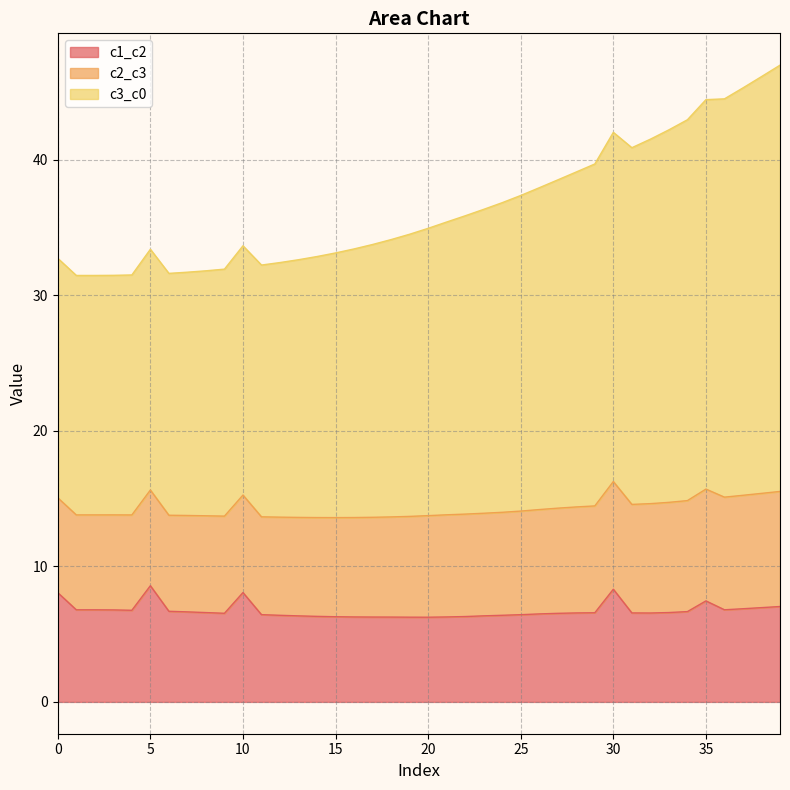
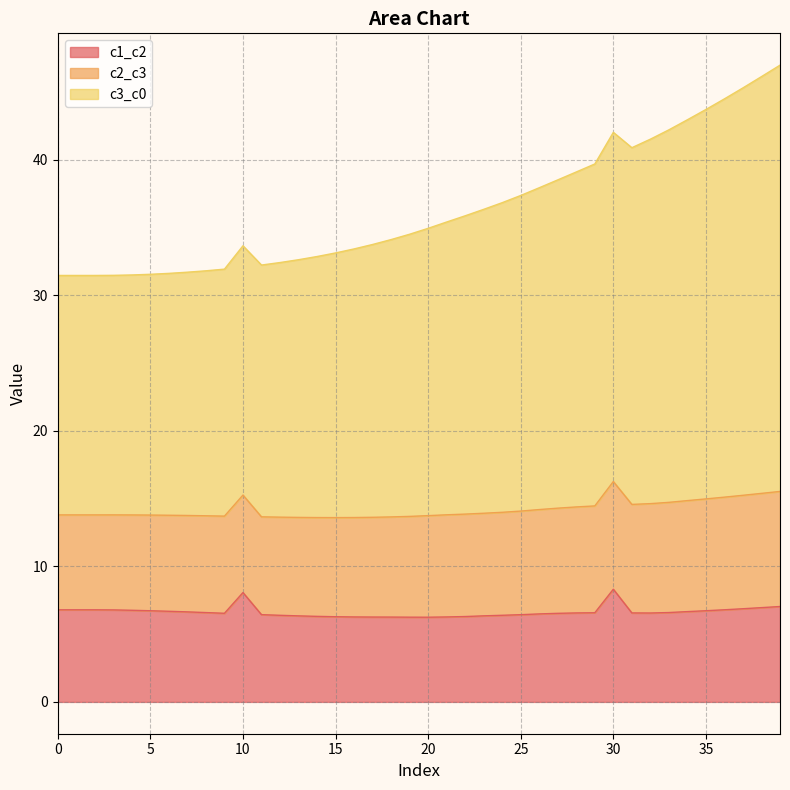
  {
    "c1_c2": {
-     "0": 8.1,
-     "5": 8.6,
+     "0": 6.8,
+     "5": 6.7,
      "10": 8.1,
      "15": 6.3,
      "20": 6.2,
      "25": 6.4,
      "30": 8.3,
-     "35": 7.4
+     "35": 6.7
    }
  }
